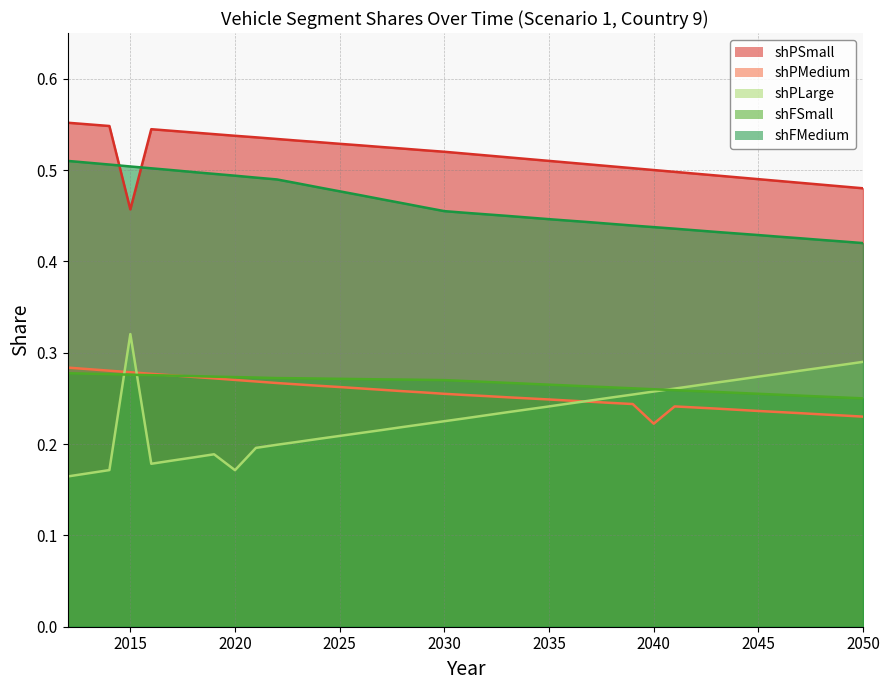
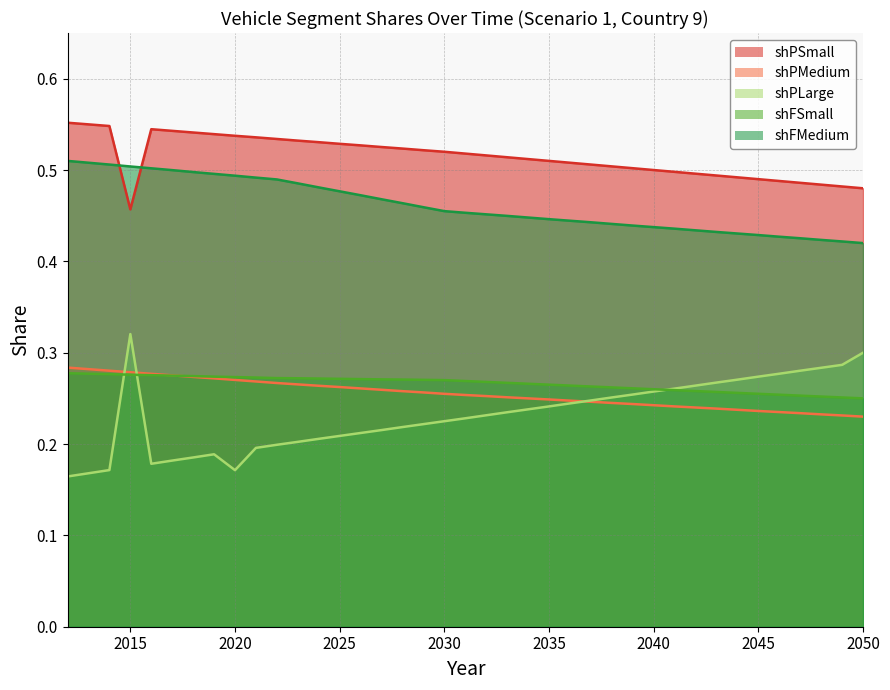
  {
    "shPSmall": {
      "2015": 0.46,
      "2020": 0.54,
      "2025": 0.53,
      "2030": 0.52,
      "2035": 0.51,
      "2040": 0.50,
      "2045": 0.49,
      "2050": 0.48
    },
    "shPMedium": {
      "2020": 0.27,
      "2025": 0.26,
      "2030": 0.26,
      "2035": 0.25,
-     "2040": 0.22,
+     "2040": 0.24,
      "2045": 0.24,
      "2050": 0.23
    },
    "shPLarge": {
      "2015": 0.32,
      "2020": 0.17,
      "2025": 0.21,
      "2030": 0.23,
      "2035": 0.24,
      "2045": 0.27,
-     "2050": 0.29
+     "2050": 0.30
    }
  }
